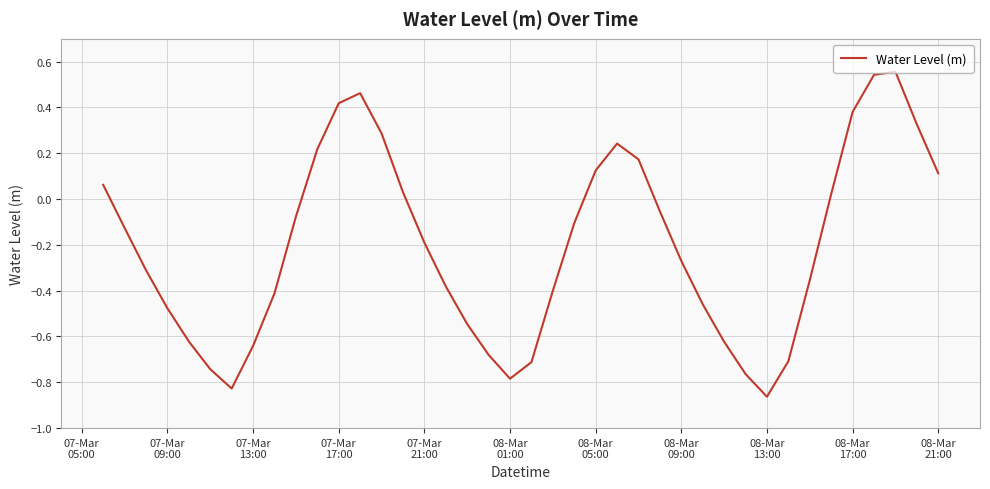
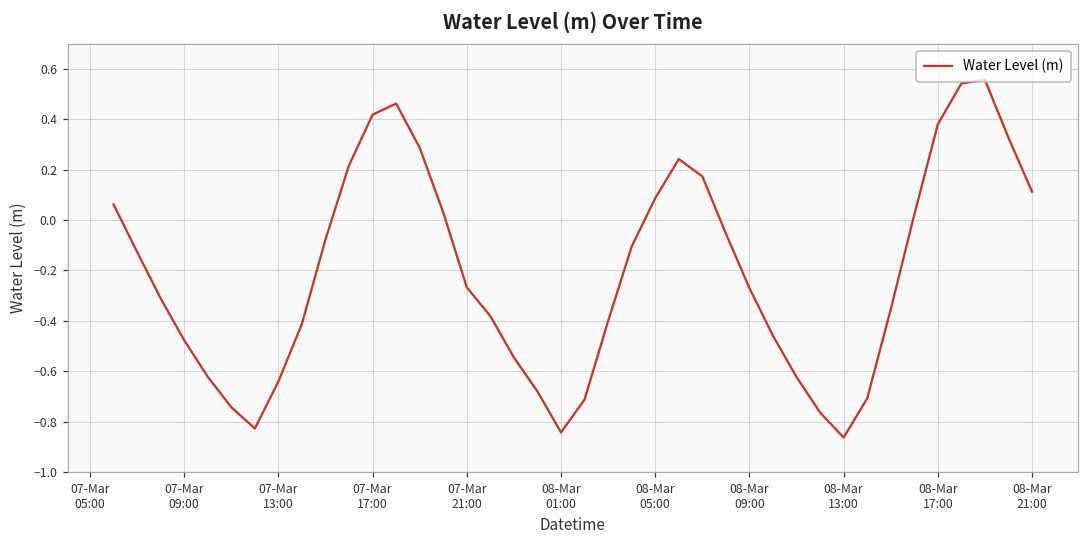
  {
    "07-Mar 09:00": -0.48,
    "07-Mar 13:00": -0.64,
    "07-Mar 17:00": 0.42,
-   "07-Mar 21:00": -0.19,
-   "08-Mar 01:00": -0.78,
-   "08-Mar 05:00": 0.12,
+   "07-Mar 21:00": -0.27,
+   "08-Mar 01:00": -0.84,
+   "08-Mar 05:00": 0.09,
    "08-Mar 09:00": -0.27,
    "08-Mar 13:00": -0.86,
    "08-Mar 17:00": 0.38,
    "08-Mar 21:00": 0.11
  }
